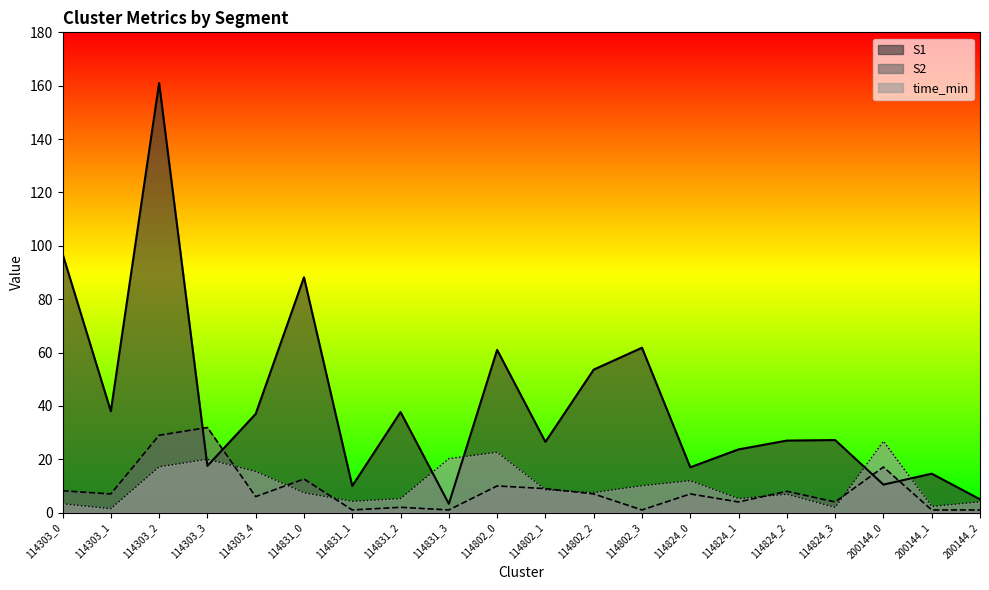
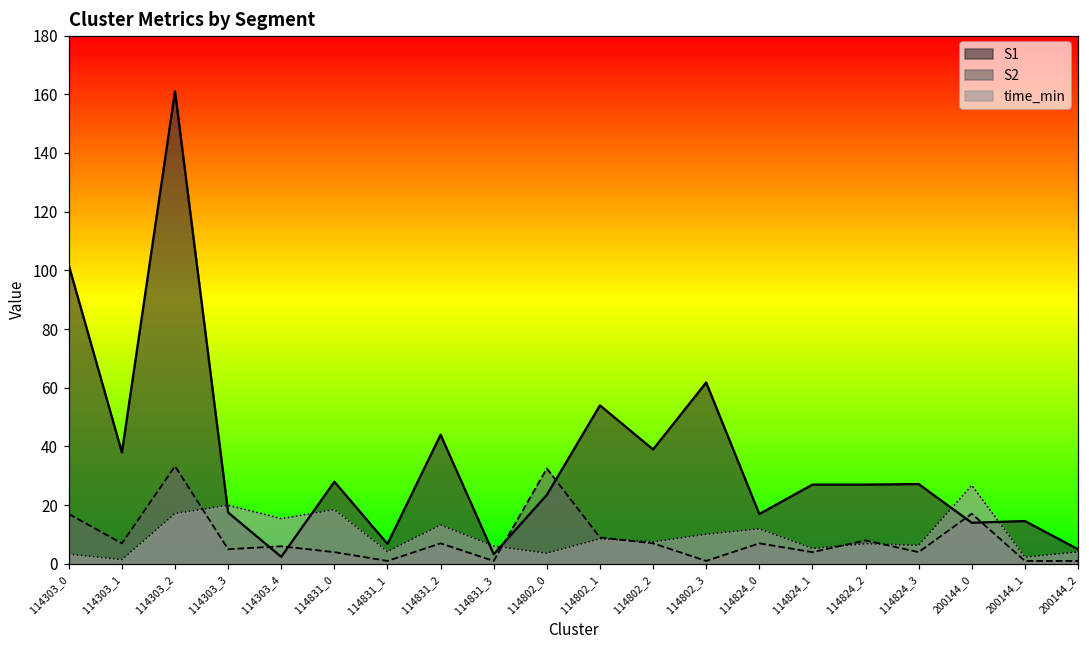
  {
    "S1": {
-     "114303_0": 97,
+     "114303_0": 102,
      "114303_1": 38,
      "114303_2": 161,
      "114303_3": 18,
-     "114303_4": 37,
-     "114831_0": 88,
-     "114831_1": 10,
-     "114831_2": 38,
+     "114303_4": 2,
+     "114831_0": 28,
+     "114831_1": 7,
+     "114831_2": 44,
      "114831_3": 3,
-     "114802_0": 61,
-     "114802_1": 27,
-     "114802_2": 54,
+     "114802_0": 24,
+     "114802_1": 54,
+     "114802_2": 39,
      "114802_3": 62,
      "114824_0": 17,
-     "114824_1": 24,
+     "114824_1": 27,
      "114824_2": 27,
      "114824_3": 27,
-     "200144_0": 11,
+     "200144_0": 14,
      "200144_1": 15
    },
    "S2": {
-     "114303_0": 8,
+     "114303_0": 17,
      "114303_1": 7,
-     "114303_2": 29,
-     "114303_3": 32,
+     "114303_2": 33,
+     "114303_3": 5,
      "114303_4": 6,
-     "114831_0": 13,
+     "114831_0": 4,
      "114831_1": 1,
-     "114831_2": 2,
+     "114831_2": 7,
      "114831_3": 1,
-     "114802_0": 10,
+     "114802_0": 33,
      "114802_3": 1,
      "114824_0": 7,
      "114824_1": 4,
      "114824_2": 8,
      "114824_3": 4,
      "200144_0": 17,
      "200144_1": 1,
      "200144_2": 1
    },
    "time_min": {
      "114303_0": 3,
      "114303_1": 1,
      "114303_2": 17,
      "114303_3": 20,
      "114303_4": 15,
-     "114831_0": 7,
+     "114831_0": 18,
      "114831_1": 4,
-     "114831_2": 5,
-     "114831_3": 20,
-     "114802_0": 23,
+     "114831_2": 13,
+     "114831_3": 6,
+     "114802_0": 4,
      "114802_3": 10,
      "114824_0": 12,
      "114824_1": 5,
      "114824_2": 7,
-     "114824_3": 2,
+     "114824_3": 6,
      "200144_0": 27,
      "200144_1": 2
    }
  }
